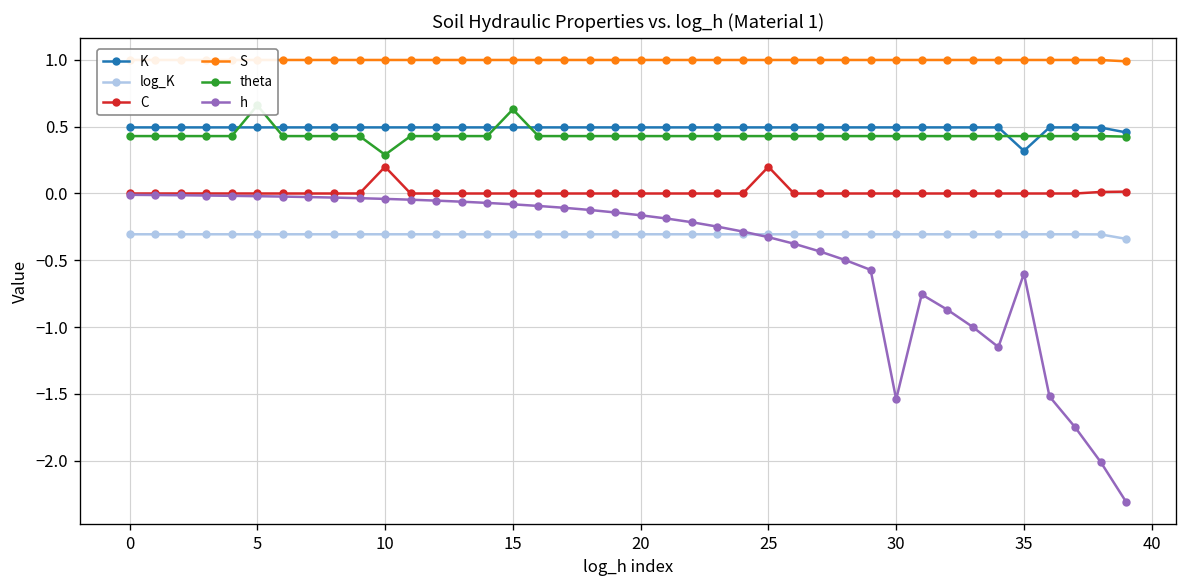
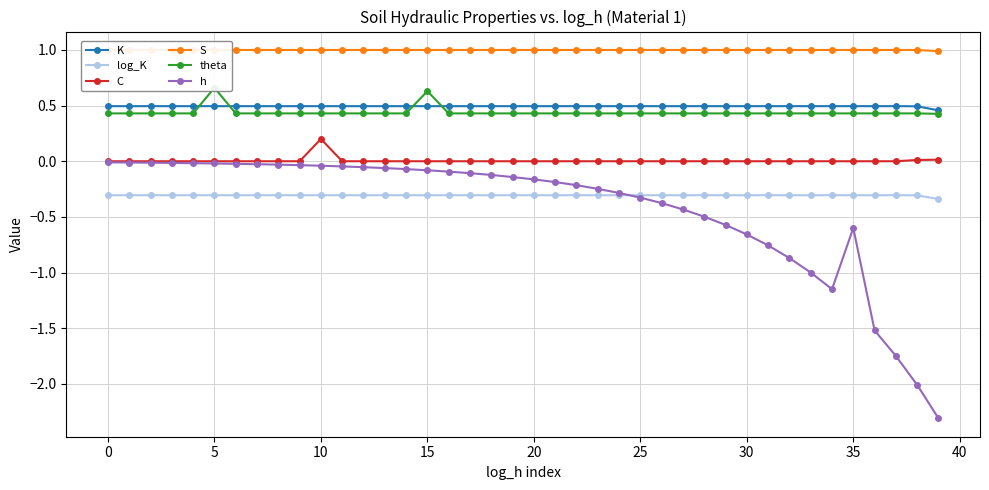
  {
    "K": {
      "0": 0.50,
      "5": 0.50,
      "10": 0.50,
      "15": 0.50,
      "20": 0.50,
      "25": 0.50,
      "30": 0.50,
-     "35": 0.32
+     "35": 0.50
    },
    "log_K": {
      "0": -0.31,
      "5": -0.31,
      "10": -0.31,
      "15": -0.31,
      "20": -0.31,
      "30": -0.31,
      "35": -0.31
    },
    "C": {
      "10": 0.2,
      "15": 0.0,
      "20": 0.0,
-     "25": 0.2,
+     "25": 0.0,
      "30": 0.0,
      "35": 0.0
    },
    "S": {
      "10": 1.00,
      "15": 1.00,
      "20": 1.00,
      "25": 1.00,
      "30": 1.00,
      "35": 1.00
    },
    "theta": {
      "0": 0.43,
-     "10": 0.29,
+     "10": 0.43,
      "15": 0.63,
      "20": 0.43,
      "25": 0.43,
      "30": 0.43,
      "35": 0.43
    },
    "h": {
      "10": -0.04,
      "15": -0.08,
      "20": -0.16,
-     "30": -1.54,
+     "30": -0.66,
      "35": -0.60
    }
  }
